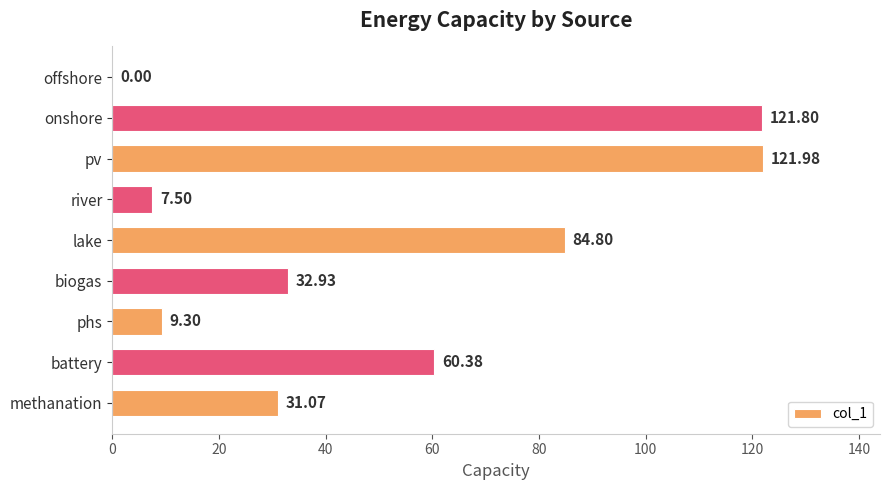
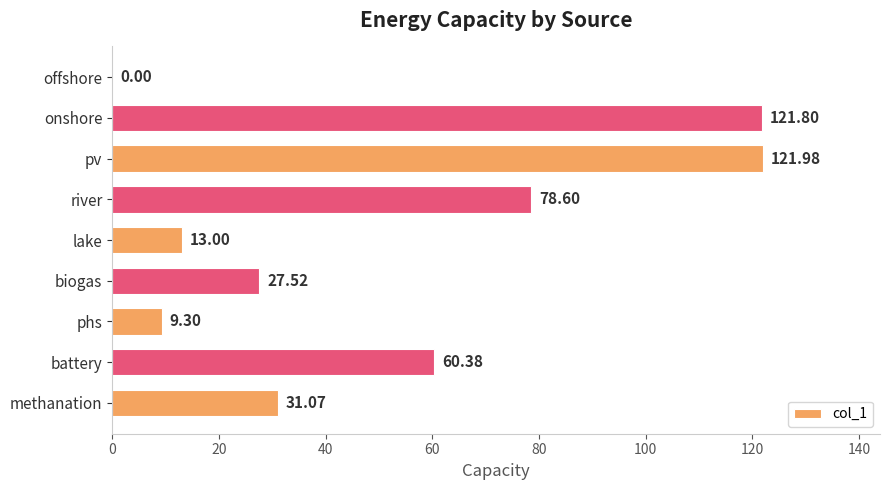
  {
    "offshore": 0.00,
    "onshore": 121.80,
    "pv": 121.98,
-   "river": 7.50,
-   "lake": 84.80,
-   "biogas": 32.93,
+   "river": 78.60,
+   "lake": 13.00,
+   "biogas": 27.52,
    "phs": 9.30,
    "battery": 60.38,
    "methanation": 31.07
  }
